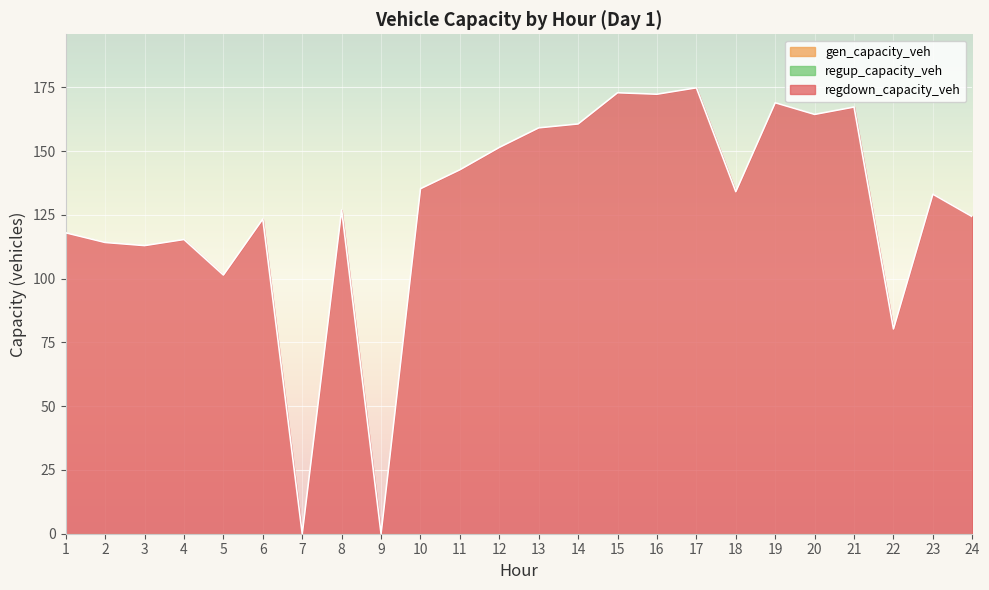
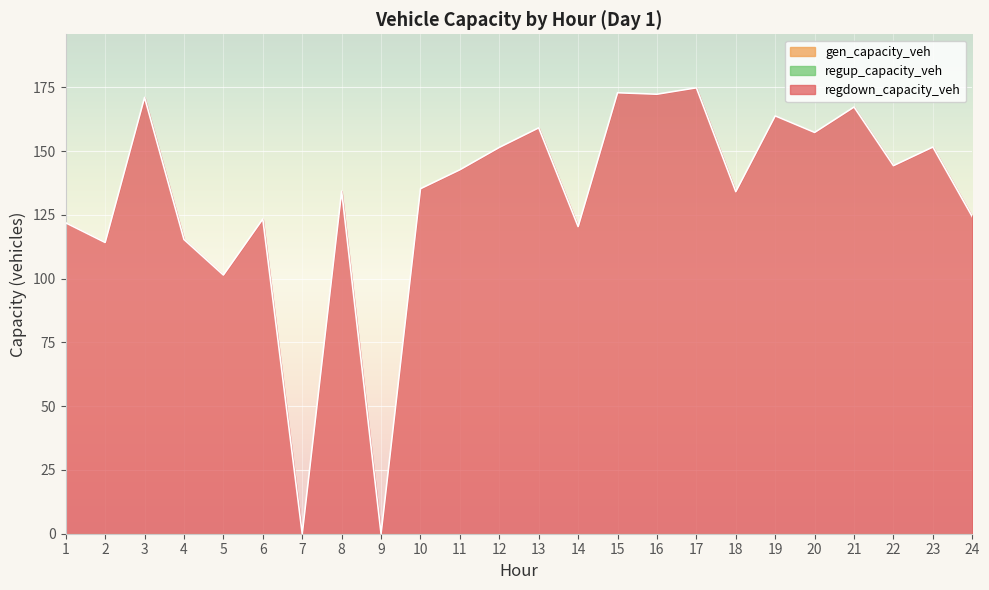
  {
    "regup_capacity_veh": {
      "1": 0,
      "2": 0,
      "3": 0,
      "4": 0,
      "5": 0,
      "6": 0,
      "8": 0,
      "10": 0,
      "11": 0,
      "12": 0,
      "13": 0,
      "14": 0,
      "15": 0,
      "16": 0,
      "17": 0,
      "18": 0,
      "19": 0,
      "20": 0,
      "21": 0,
      "22": 0,
      "23": 0,
      "24": 0
    },
    "regdown_capacity_veh": {
-     "1": 118,
+     "1": 122,
      "2": 114,
-     "3": 113,
+     "3": 171,
      "4": 115,
      "5": 101,
      "6": 123,
-     "8": 127,
+     "8": 134,
      "10": 135,
      "11": 143,
      "12": 151,
      "13": 159,
-     "14": 161,
+     "14": 120,
      "15": 173,
      "16": 172,
      "17": 175,
      "18": 134,
-     "19": 169,
-     "20": 164,
+     "19": 164,
+     "20": 157,
      "21": 167,
-     "22": 80,
-     "23": 133,
+     "22": 144,
+     "23": 152,
      "24": 124
    }
  }
